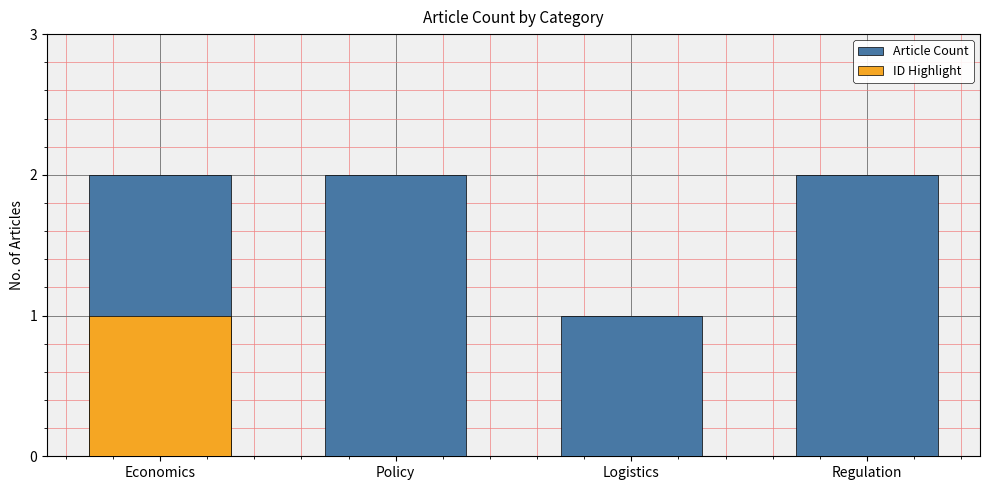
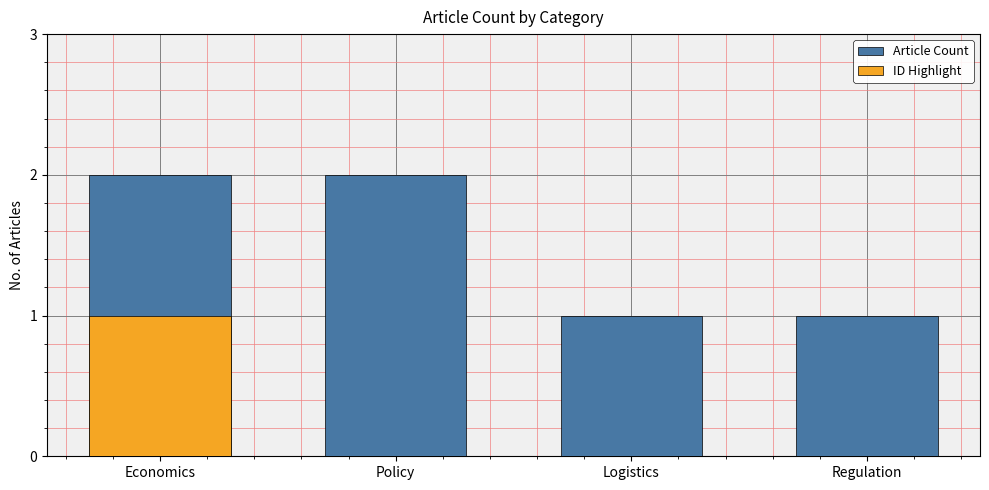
  {
    "Article Count": {
      "Economics": 2,
      "Policy": 2,
      "Logistics": 1,
-     "Regulation": 2
+     "Regulation": 1
    },
    "ID Highlight": {
      "Policy": 0,
      "Logistics": 0,
      "Regulation": 0
    }
  }
